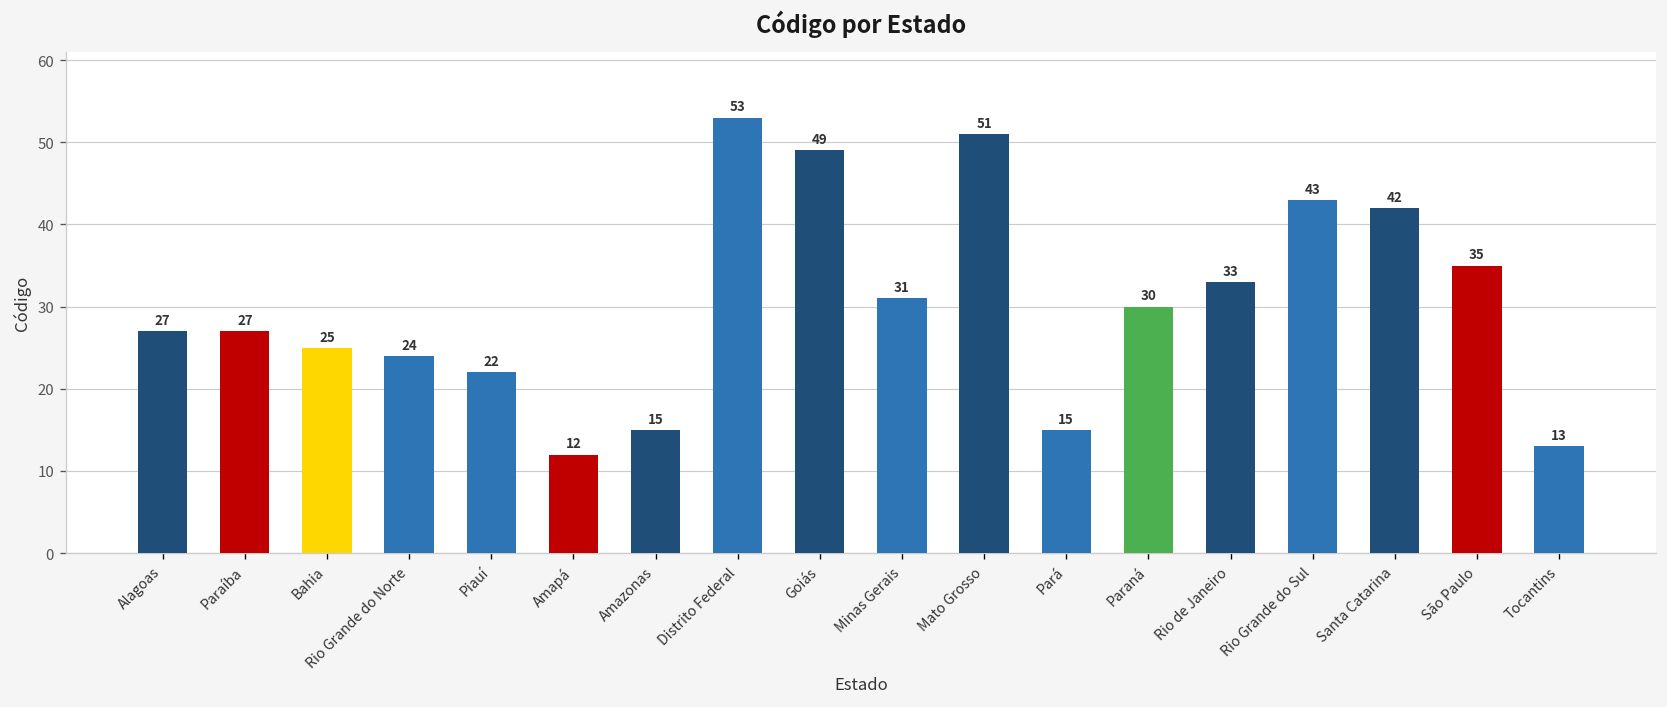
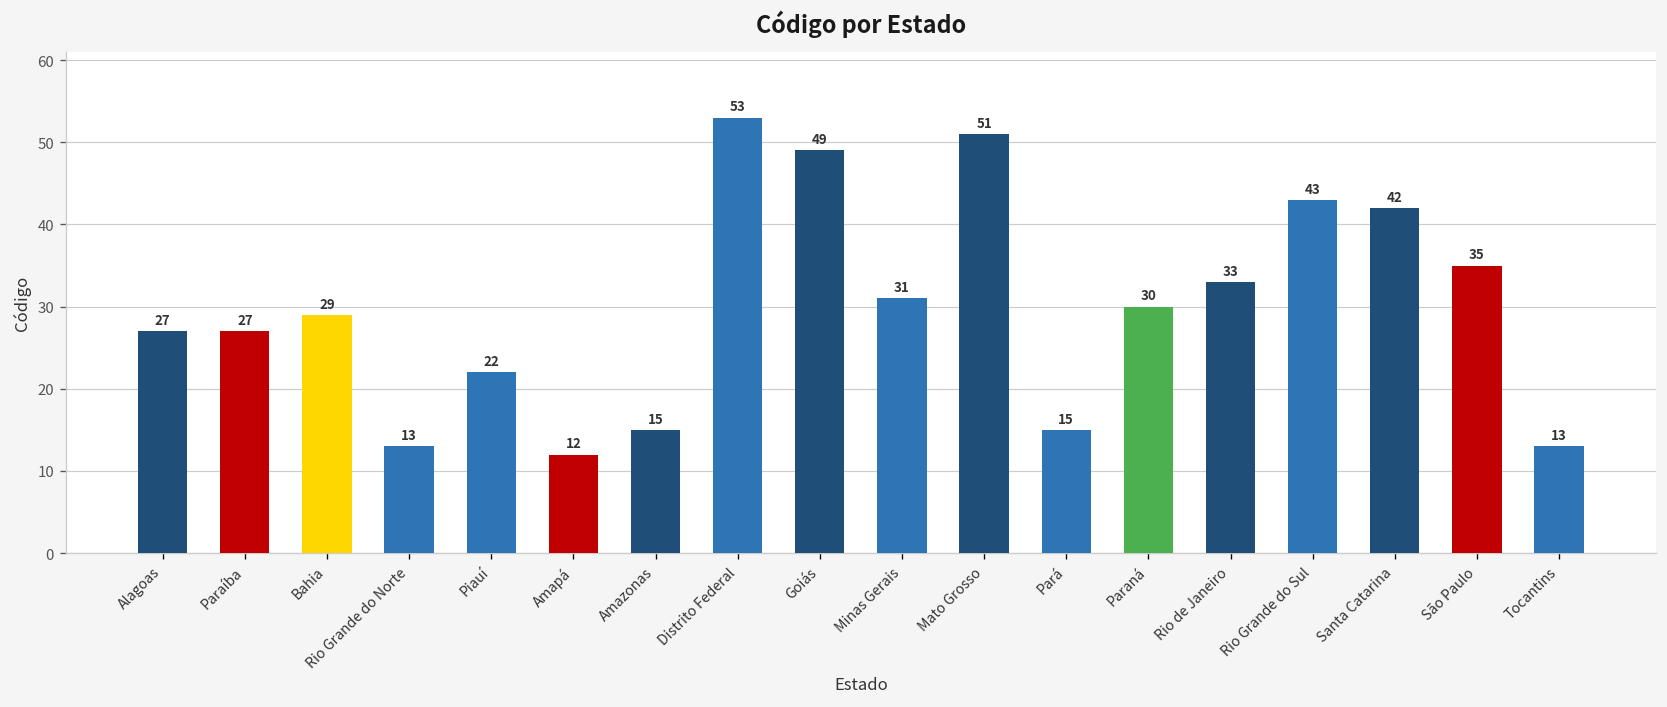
  {
    "Alagoas": 27,
    "Paraíba": 27,
-   "Bahia": 25,
-   "Rio Grande do Norte": 24,
+   "Bahia": 29,
+   "Rio Grande do Norte": 13,
    "Piauí": 22,
    "Amapá": 12,
    "Amazonas": 15,
    "Distrito Federal": 53,
    "Goiás": 49,
    "Minas Gerais": 31,
    "Mato Grosso": 51,
    "Pará": 15,
    "Paraná": 30,
    "Rio de Janeiro": 33,
    "Rio Grande do Sul": 43,
    "Santa Catarina": 42,
    "São Paulo": 35,
    "Tocantins": 13
  }
